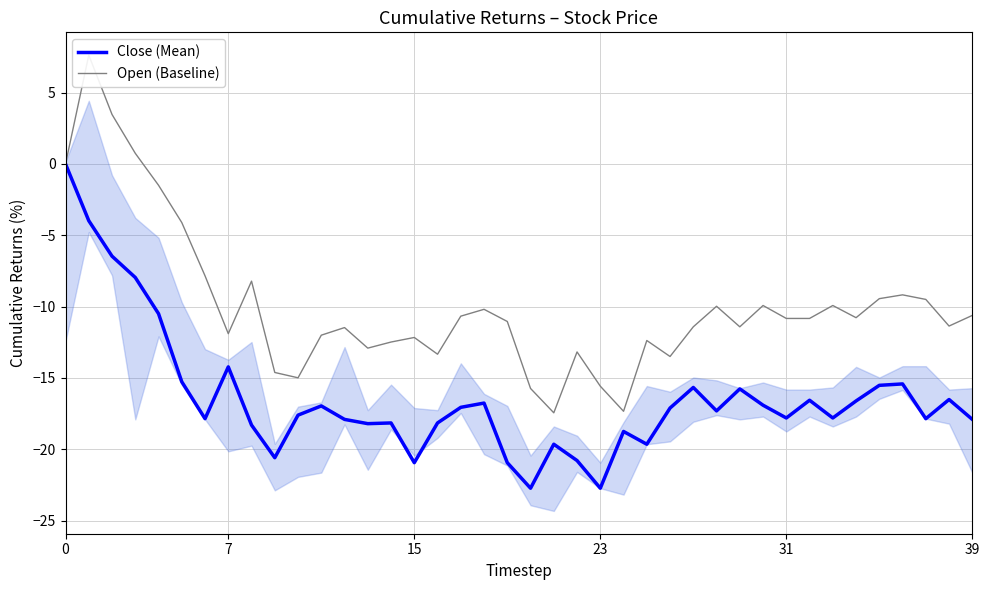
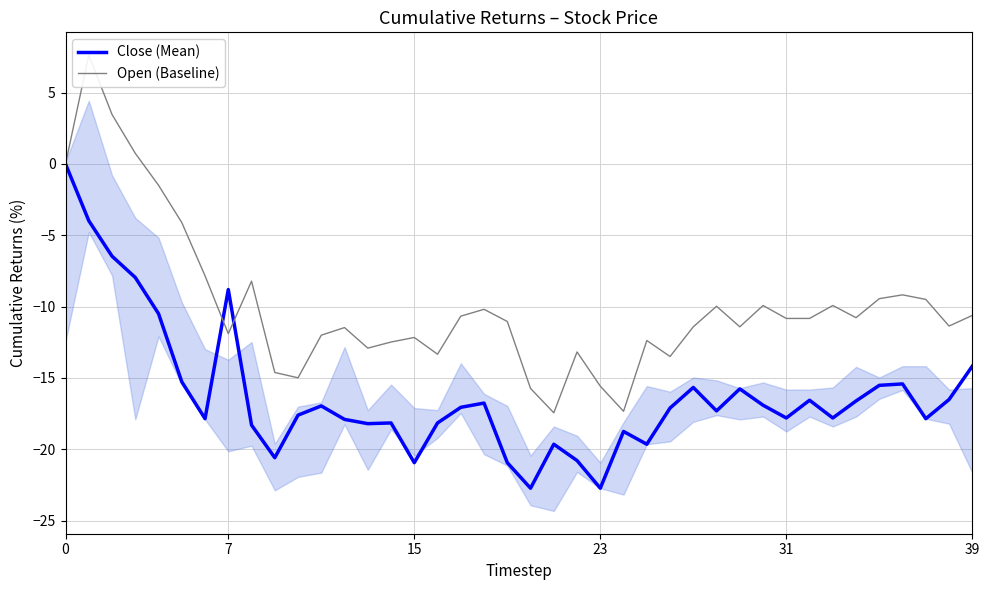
  {
    "Close (Mean)": {
-     "7": -14.2,
+     "7": -8.8,
      "15": -20.9,
      "23": -22.7,
      "31": -17.8,
-     "39": -17.9
+     "39": -14.2
    },
    "Open (Baseline)": {
      "7": -11.9,
      "15": -12.2,
      "23": -15.6,
      "31": -10.8,
      "39": -10.6
    }
  }
